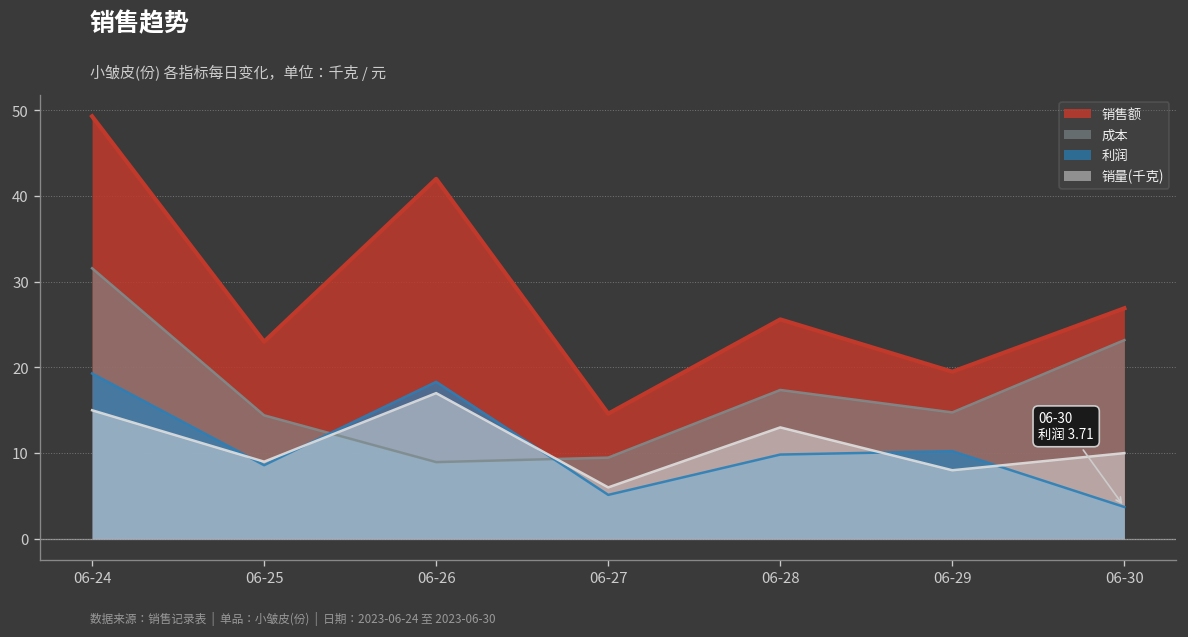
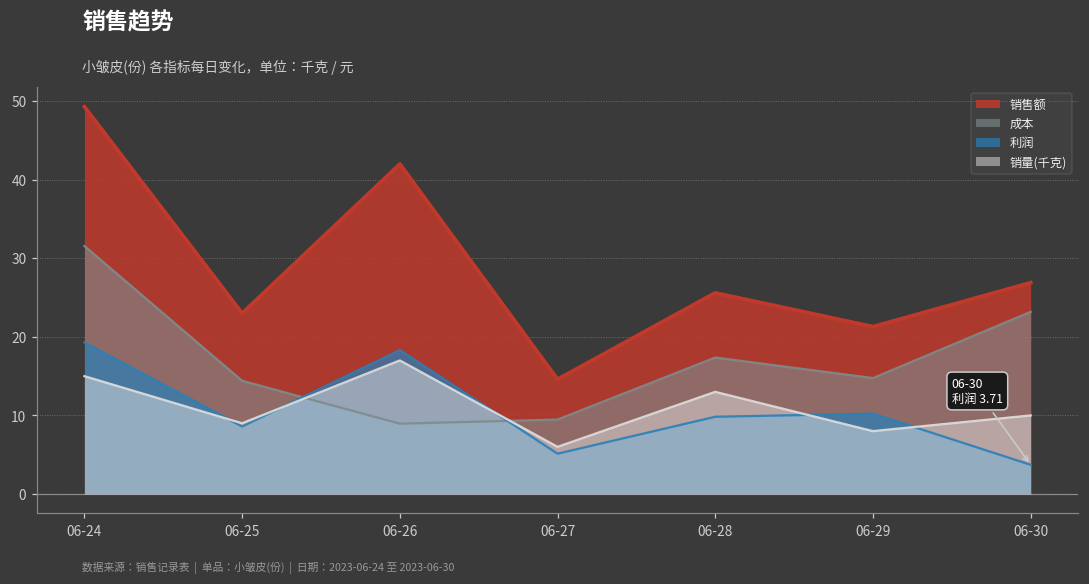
  {
    "销售额": {
      "06-24": 49,
      "06-25": 23,
      "06-26": 42,
      "06-27": 15,
      "06-28": 26,
-     "06-29": 20,
+     "06-29": 21,
      "06-30": 27
    },
    "成本": {
      "06-24": 32,
      "06-25": 14,
      "06-26": 9,
      "06-27": 9,
      "06-28": 17,
      "06-29": 15,
      "06-30": 23
    },
    "利润": {
      "06-24": 19,
      "06-25": 9,
      "06-26": 18,
      "06-27": 5,
      "06-28": 10,
      "06-29": 10,
      "06-30": 4
    },
    "销量(千克)": {
      "06-24": 15,
      "06-25": 9,
      "06-26": 17,
      "06-27": 6,
      "06-28": 13,
      "06-29": 8
    }
  }
